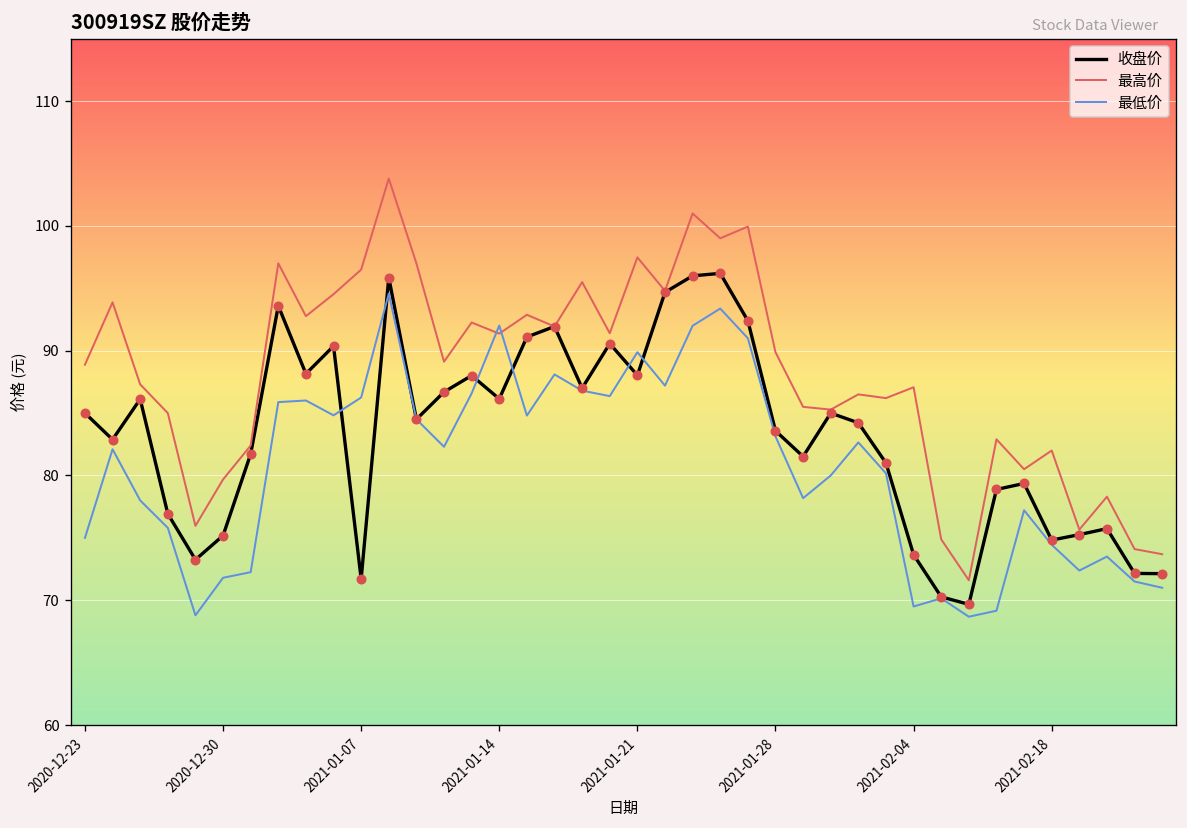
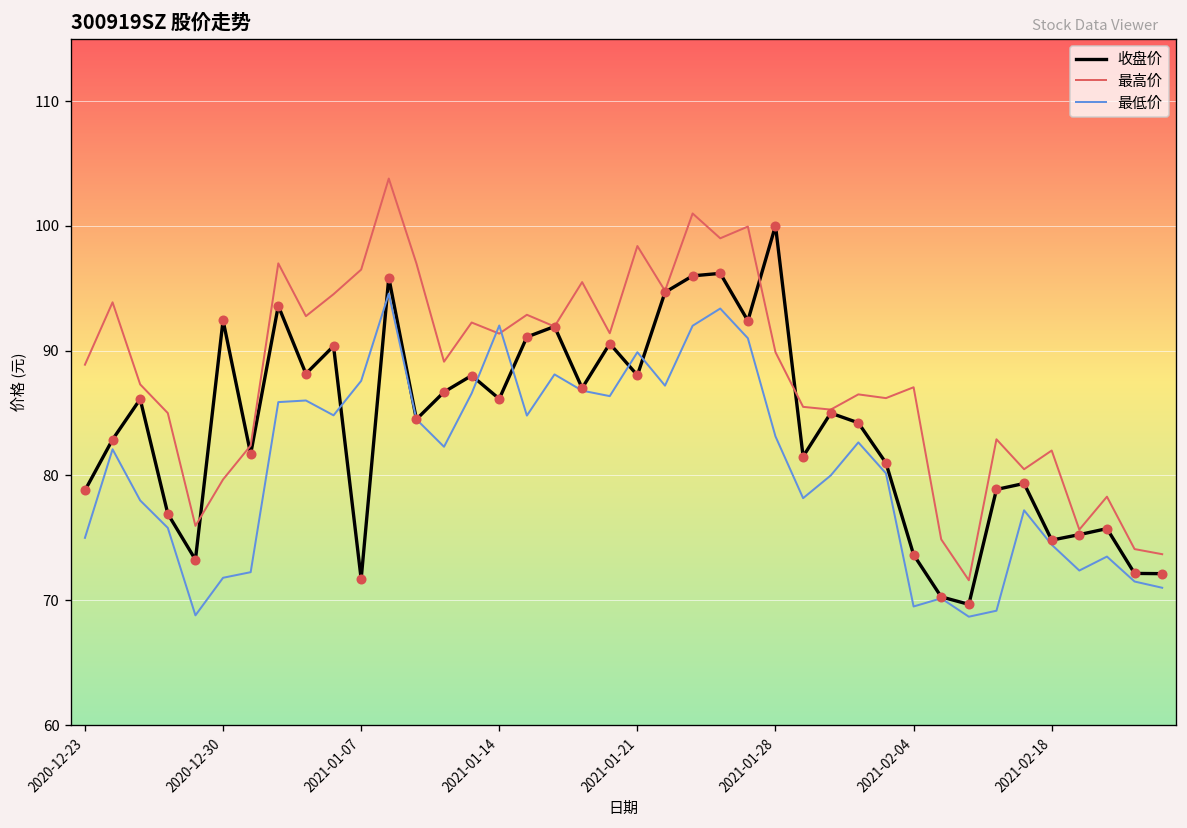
  {
    "收盘价": {
-     "2020-12-23": 85.0,
-     "2020-12-30": 75.2,
+     "2020-12-23": 78.8,
+     "2020-12-30": 92.4,
      "2021-01-07": 71.7,
      "2021-01-14": 86.1,
      "2021-01-21": 88.0,
-     "2021-01-28": 83.6,
+     "2021-01-28": 100.0,
      "2021-02-04": 73.7,
      "2021-02-18": 74.8
    },
    "最高价": {
      "2020-12-23": 88.9,
      "2020-12-30": 79.7,
      "2021-01-07": 96.5,
      "2021-01-14": 91.4,
-     "2021-01-21": 97.5,
+     "2021-01-21": 98.4,
      "2021-01-28": 89.9,
      "2021-02-04": 87.1,
      "2021-02-18": 82.0
    },
    "最低价": {
      "2020-12-23": 75.0,
      "2020-12-30": 71.8,
-     "2021-01-07": 86.3,
+     "2021-01-07": 87.6,
      "2021-01-14": 92.0,
      "2021-01-21": 89.9,
      "2021-01-28": 83.1,
      "2021-02-04": 69.5,
      "2021-02-18": 74.5
    }
  }
